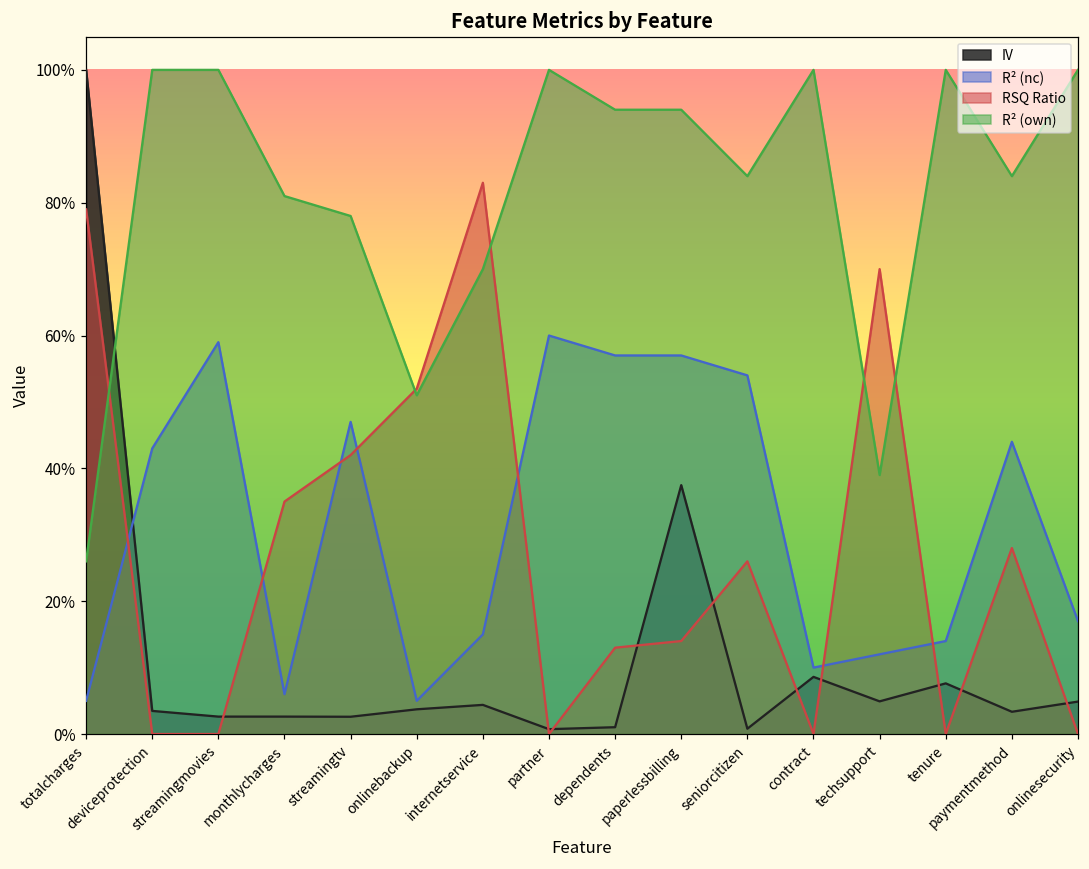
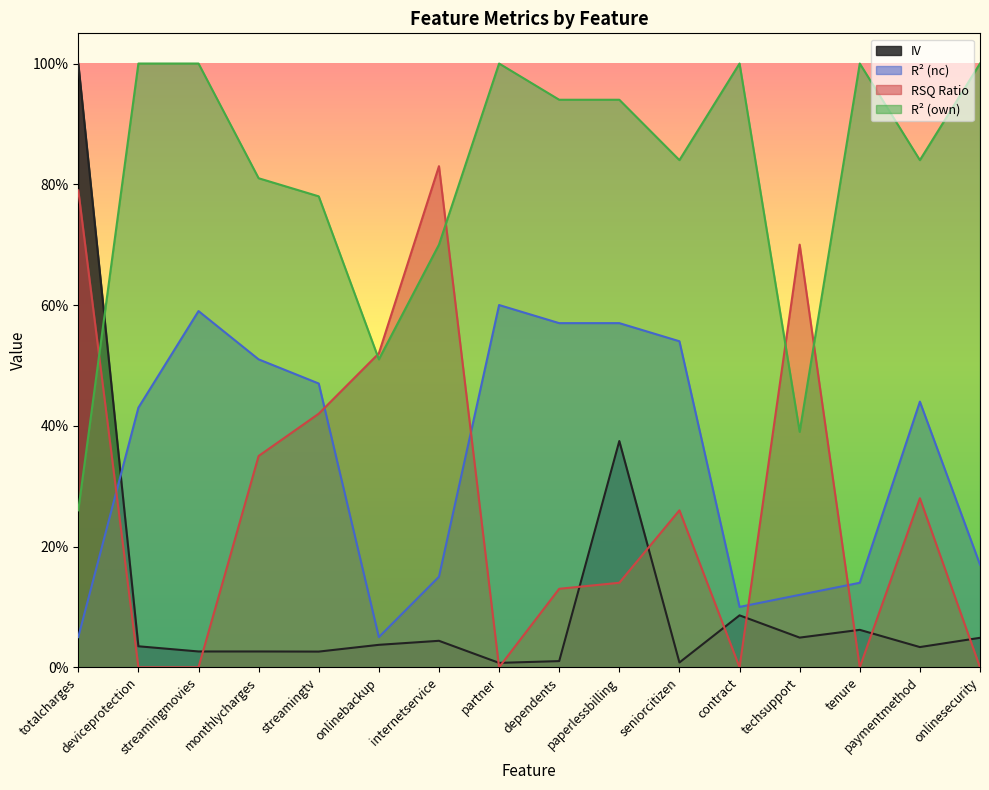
  {
    "IV": {
      "totalcharges": "100%",
      "deviceprotection": "3%",
      "streamingmovies": "3%",
      "monthlycharges": "3%",
      "streamingtv": "3%",
      "onlinebackup": "4%",
      "internetservice": "4%",
      "partner": "1%",
      "dependents": "1%",
      "paperlessbilling": "37%",
      "seniorcitizen": "1%",
      "contract": "9%",
      "techsupport": "5%",
-     "tenure": "8%",
+     "tenure": "6%",
      "paymentmethod": "3%",
      "onlinesecurity": "5%"
    },
    "R² (nc)": {
      "totalcharges": "5%",
      "deviceprotection": "43%",
      "streamingmovies": "59%",
-     "monthlycharges": "6%",
+     "monthlycharges": "51%",
      "streamingtv": "47%",
      "onlinebackup": "5%",
      "internetservice": "15%",
      "partner": "60%",
      "dependents": "57%",
      "paperlessbilling": "57%",
      "seniorcitizen": "54%",
      "contract": "10%",
      "techsupport": "12%",
      "tenure": "14%",
      "paymentmethod": "44%",
      "onlinesecurity": "17%"
    },
    "RSQ Ratio": {
      "totalcharges": "79%",
      "deviceprotection": "0%",
      "streamingmovies": "0%",
      "monthlycharges": "35%",
      "streamingtv": "42%",
      "onlinebackup": "52%",
      "internetservice": "83%",
      "partner": "0%",
      "dependents": "13%",
      "paperlessbilling": "14%",
      "seniorcitizen": "26%",
      "contract": "0%",
      "techsupport": "70%",
      "tenure": "0%",
      "paymentmethod": "28%",
      "onlinesecurity": "0%"
    },
    "R² (own)": {
      "totalcharges": "26%",
      "deviceprotection": "100%",
      "streamingmovies": "100%",
      "monthlycharges": "81%",
      "streamingtv": "78%",
      "onlinebackup": "51%",
      "internetservice": "70%",
      "partner": "100%",
      "dependents": "94%",
      "paperlessbilling": "94%",
      "seniorcitizen": "84%",
      "contract": "100%",
      "techsupport": "39%",
      "tenure": "100%",
      "paymentmethod": "84%",
      "onlinesecurity": "100%"
    }
  }
